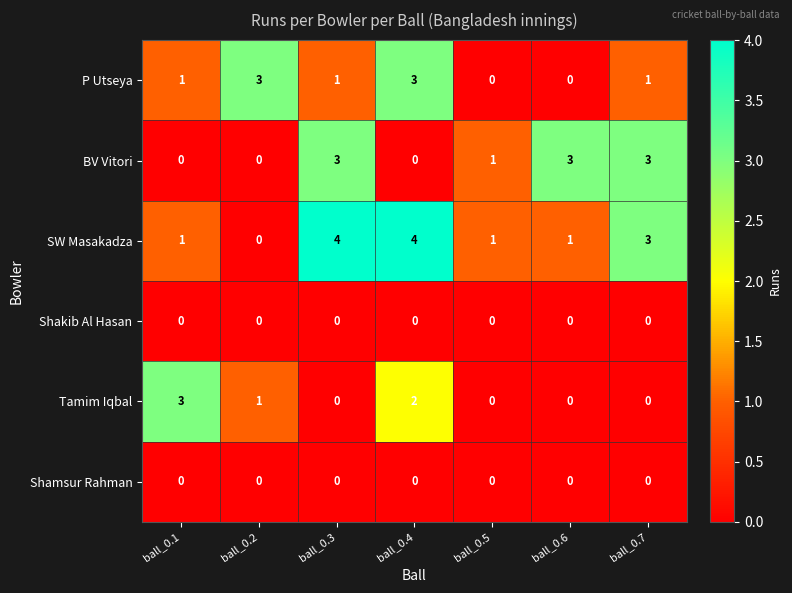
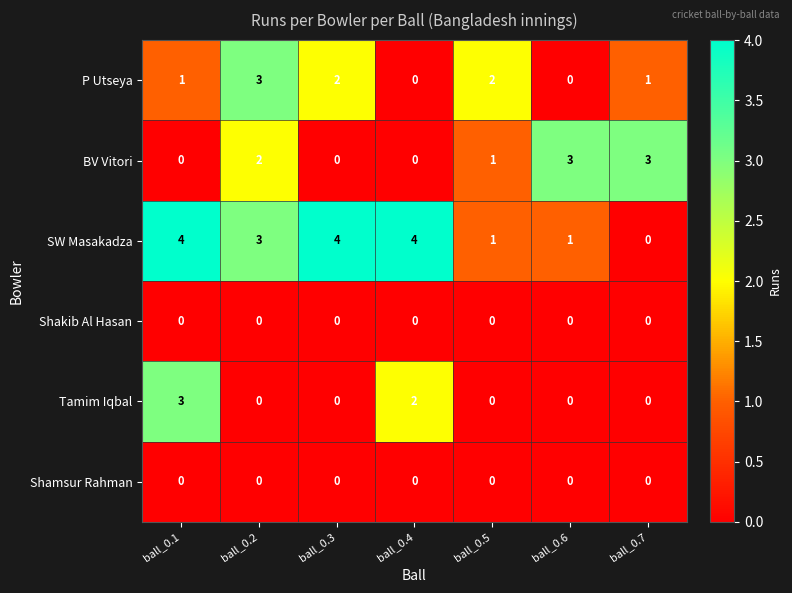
  {
    "P Utseya": {
      "ball_0.1": 1,
      "ball_0.2": 3,
-     "ball_0.3": 1,
-     "ball_0.4": 3,
-     "ball_0.5": 0,
+     "ball_0.3": 2,
+     "ball_0.4": 0,
+     "ball_0.5": 2,
      "ball_0.6": 0,
      "ball_0.7": 1
    },
    "BV Vitori": {
      "ball_0.1": 0,
-     "ball_0.2": 0,
-     "ball_0.3": 3,
+     "ball_0.2": 2,
+     "ball_0.3": 0,
      "ball_0.4": 0,
      "ball_0.5": 1,
      "ball_0.6": 3,
      "ball_0.7": 3
    },
    "SW Masakadza": {
-     "ball_0.1": 1,
-     "ball_0.2": 0,
+     "ball_0.1": 4,
+     "ball_0.2": 3,
      "ball_0.3": 4,
      "ball_0.4": 4,
      "ball_0.5": 1,
      "ball_0.6": 1,
-     "ball_0.7": 3
+     "ball_0.7": 0
    },
    "Shakib Al Hasan": {
      "ball_0.1": 0,
      "ball_0.2": 0,
      "ball_0.3": 0,
      "ball_0.4": 0,
      "ball_0.5": 0,
      "ball_0.6": 0,
      "ball_0.7": 0
    },
    "Tamim Iqbal": {
      "ball_0.1": 3,
-     "ball_0.2": 1,
+     "ball_0.2": 0,
      "ball_0.3": 0,
      "ball_0.4": 2,
      "ball_0.5": 0,
      "ball_0.6": 0,
      "ball_0.7": 0
    },
    "Shamsur Rahman": {
      "ball_0.1": 0,
      "ball_0.2": 0,
      "ball_0.3": 0,
      "ball_0.4": 0,
      "ball_0.5": 0,
      "ball_0.6": 0,
      "ball_0.7": 0
    }
  }
